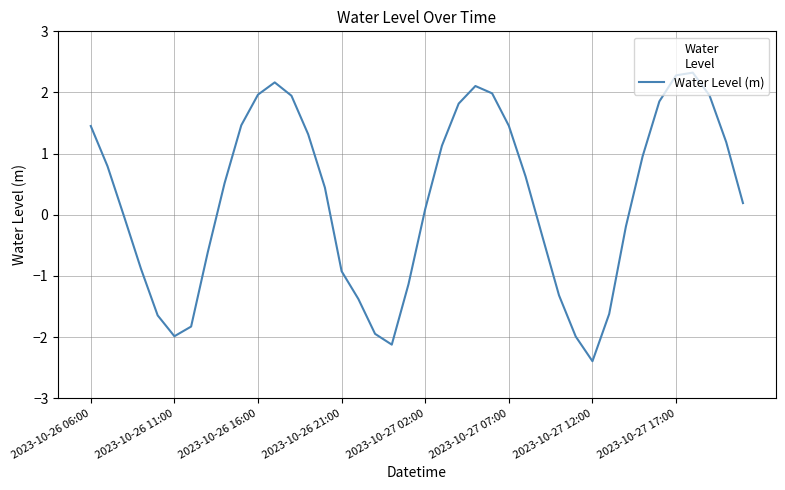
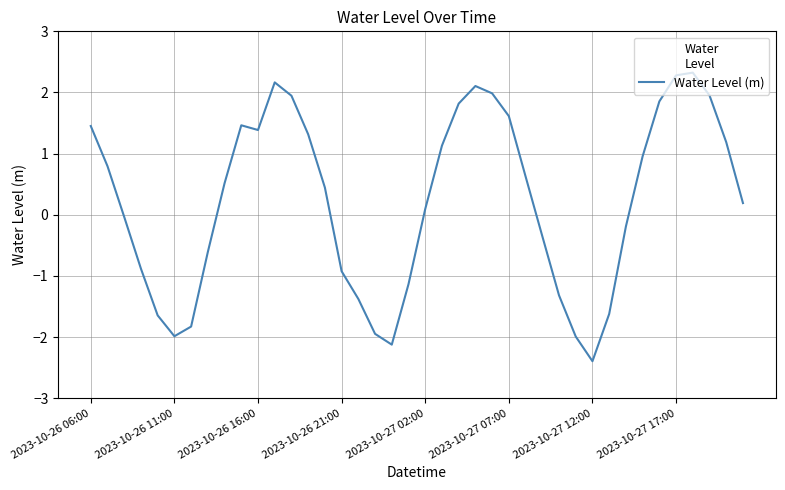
  {
    "2023-10-26 06:00": 1.5,
    "2023-10-26 11:00": -2.0,
-   "2023-10-26 16:00": 2.0,
+   "2023-10-26 16:00": 1.4,
    "2023-10-26 21:00": -0.9,
    "2023-10-27 02:00": 0.1,
-   "2023-10-27 07:00": 1.5,
+   "2023-10-27 07:00": 1.6,
    "2023-10-27 12:00": -2.4
  }
